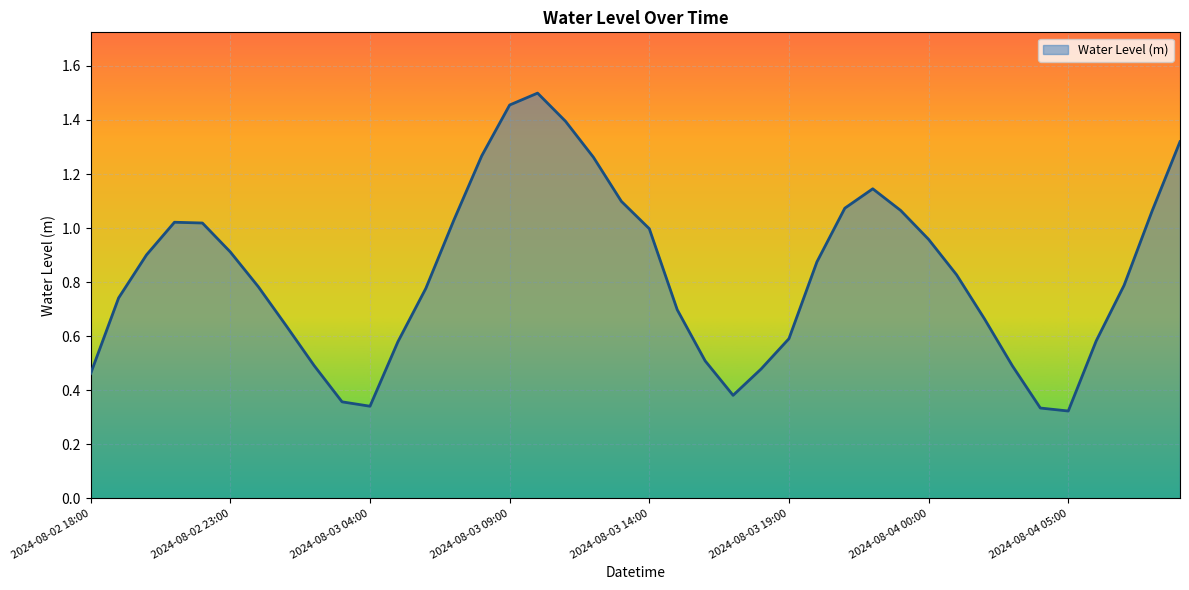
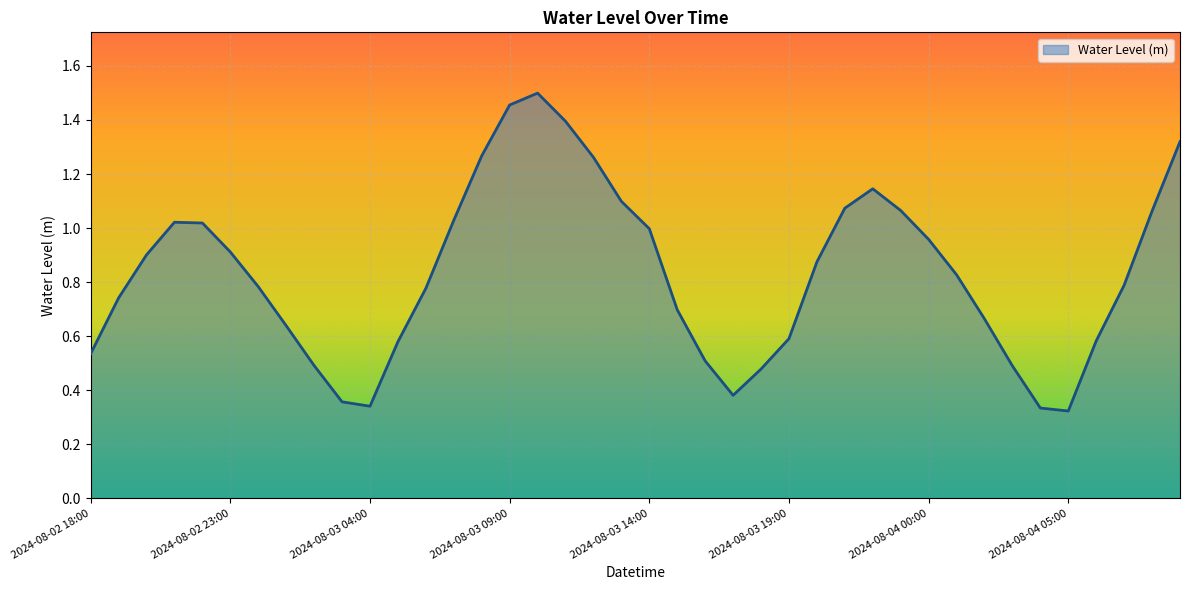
  {
-   "2024-08-02 18:00": 0.46,
+   "2024-08-02 18:00": 0.53,
    "2024-08-02 23:00": 0.91,
    "2024-08-03 04:00": 0.34,
    "2024-08-03 09:00": 1.46,
    "2024-08-03 14:00": 1.00,
    "2024-08-03 19:00": 0.59,
    "2024-08-04 00:00": 0.96,
    "2024-08-04 05:00": 0.32
  }
